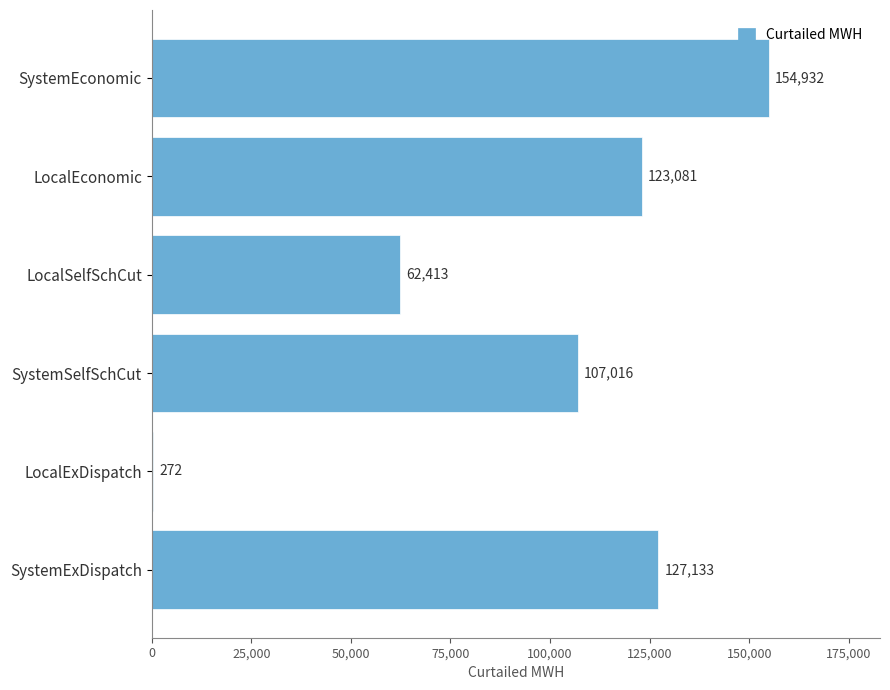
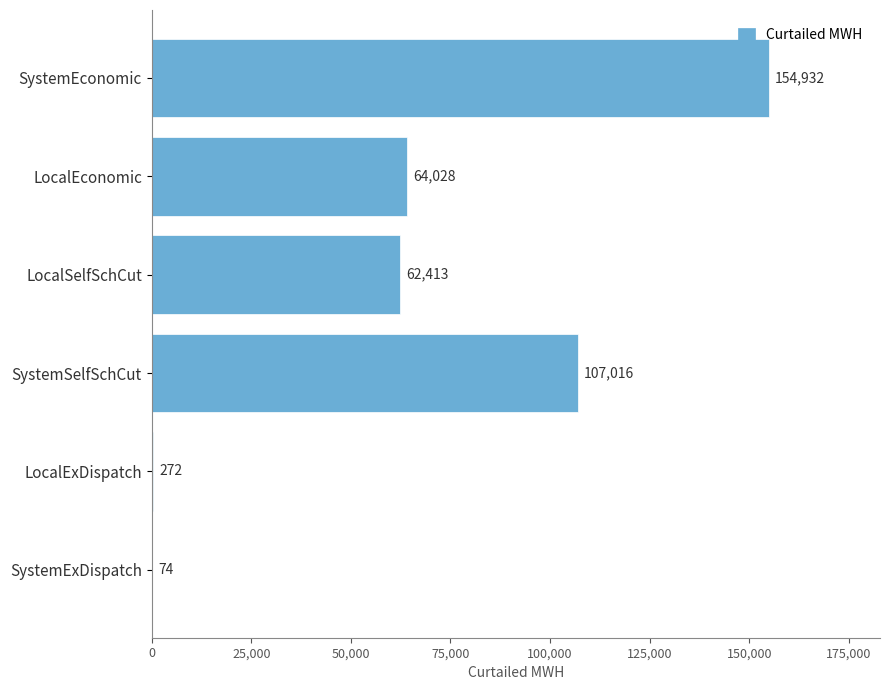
  {
    "SystemEconomic": "154,932",
-   "LocalEconomic": "123,081",
+   "LocalEconomic": "64,028",
    "LocalSelfSchCut": "62,413",
    "SystemSelfSchCut": "107,016",
    "LocalExDispatch": "272",
-   "SystemExDispatch": "127,133"
+   "SystemExDispatch": "74"
  }
